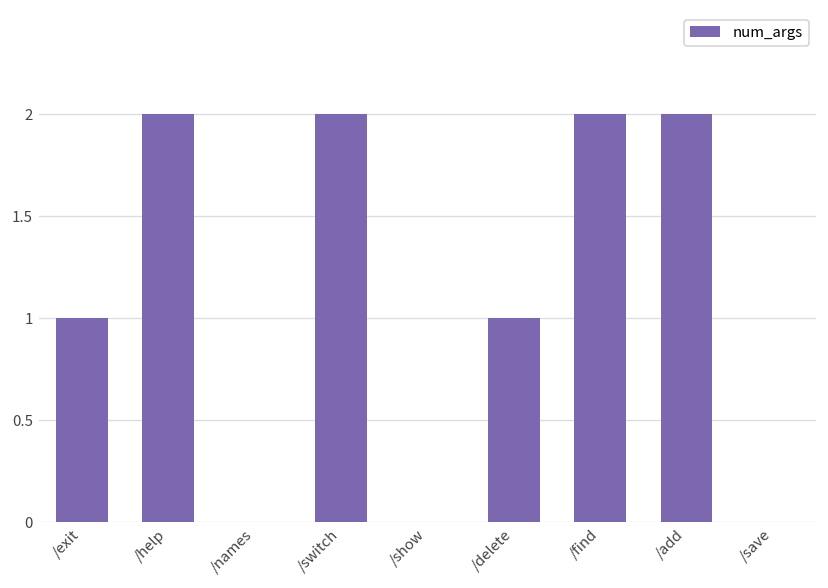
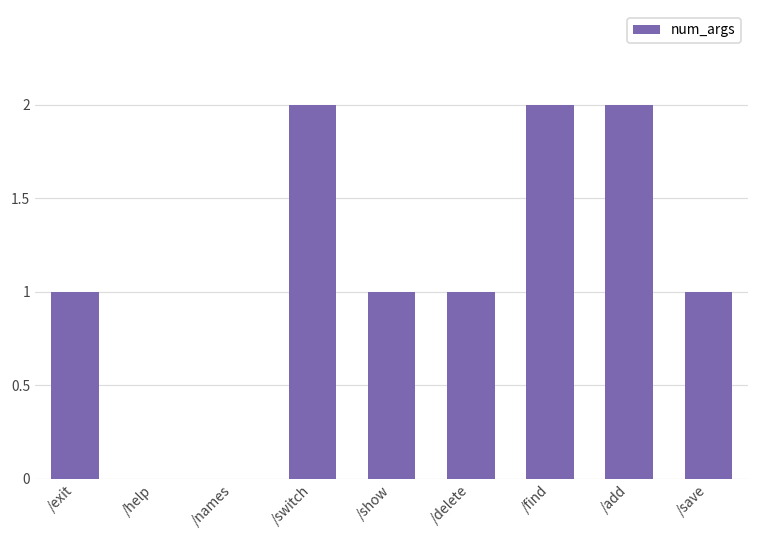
  {
    "/exit": 1,
-   "/help": 2,
+   "/help": 0,
    "/names": 0,
    "/switch": 2,
-   "/show": 0,
+   "/show": 1,
    "/delete": 1,
    "/find": 2,
    "/add": 2,
-   "/save": 0
+   "/save": 1
  }
